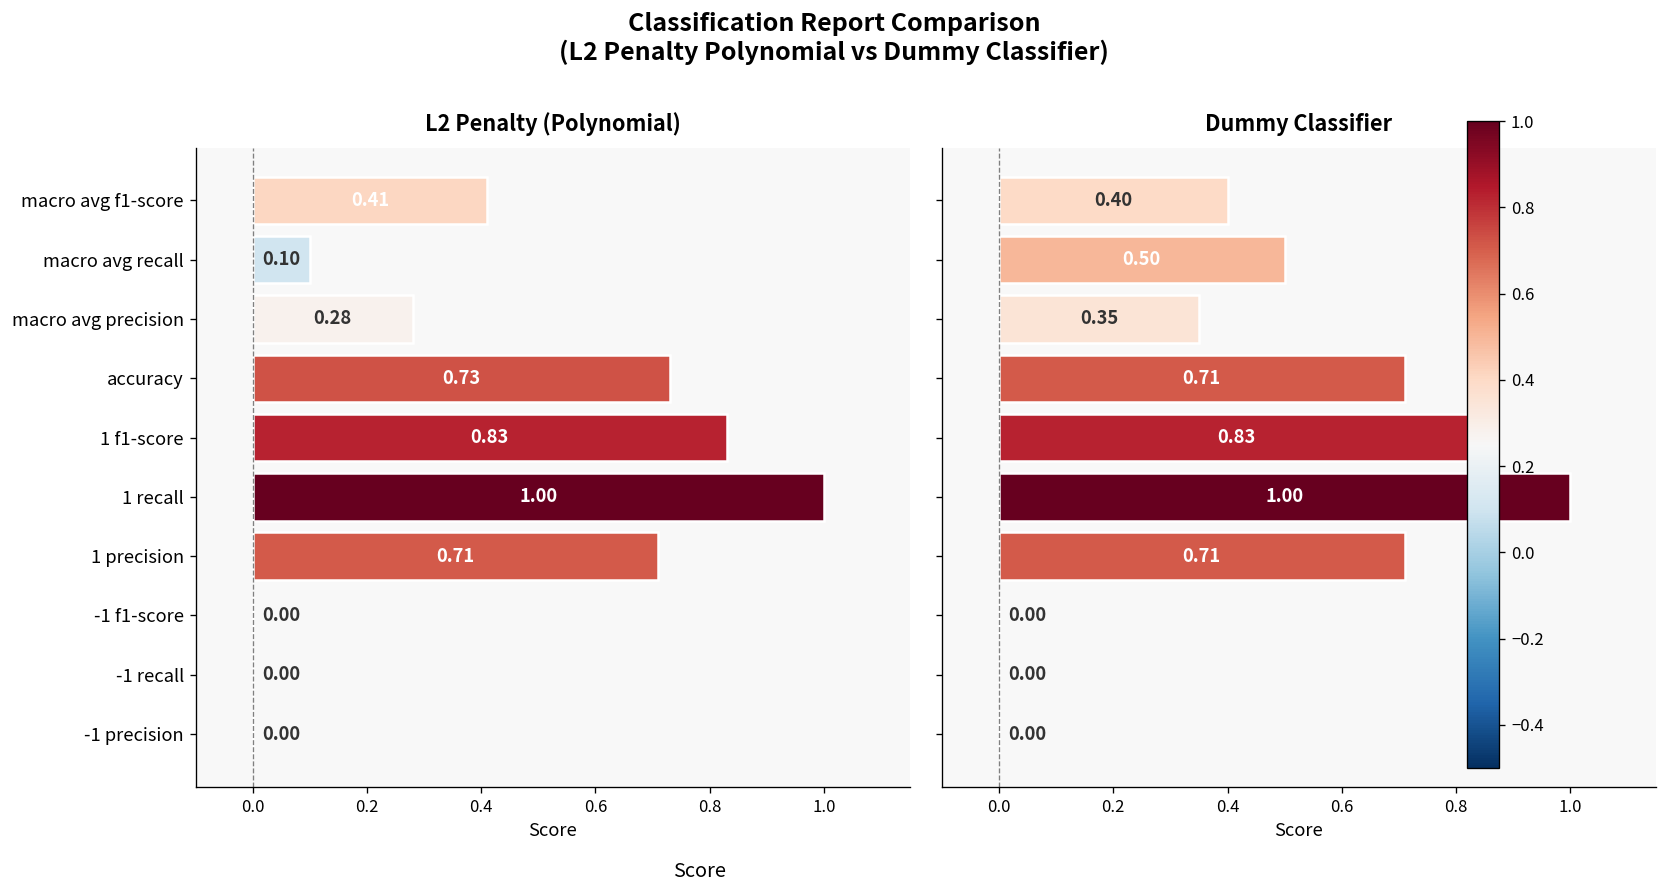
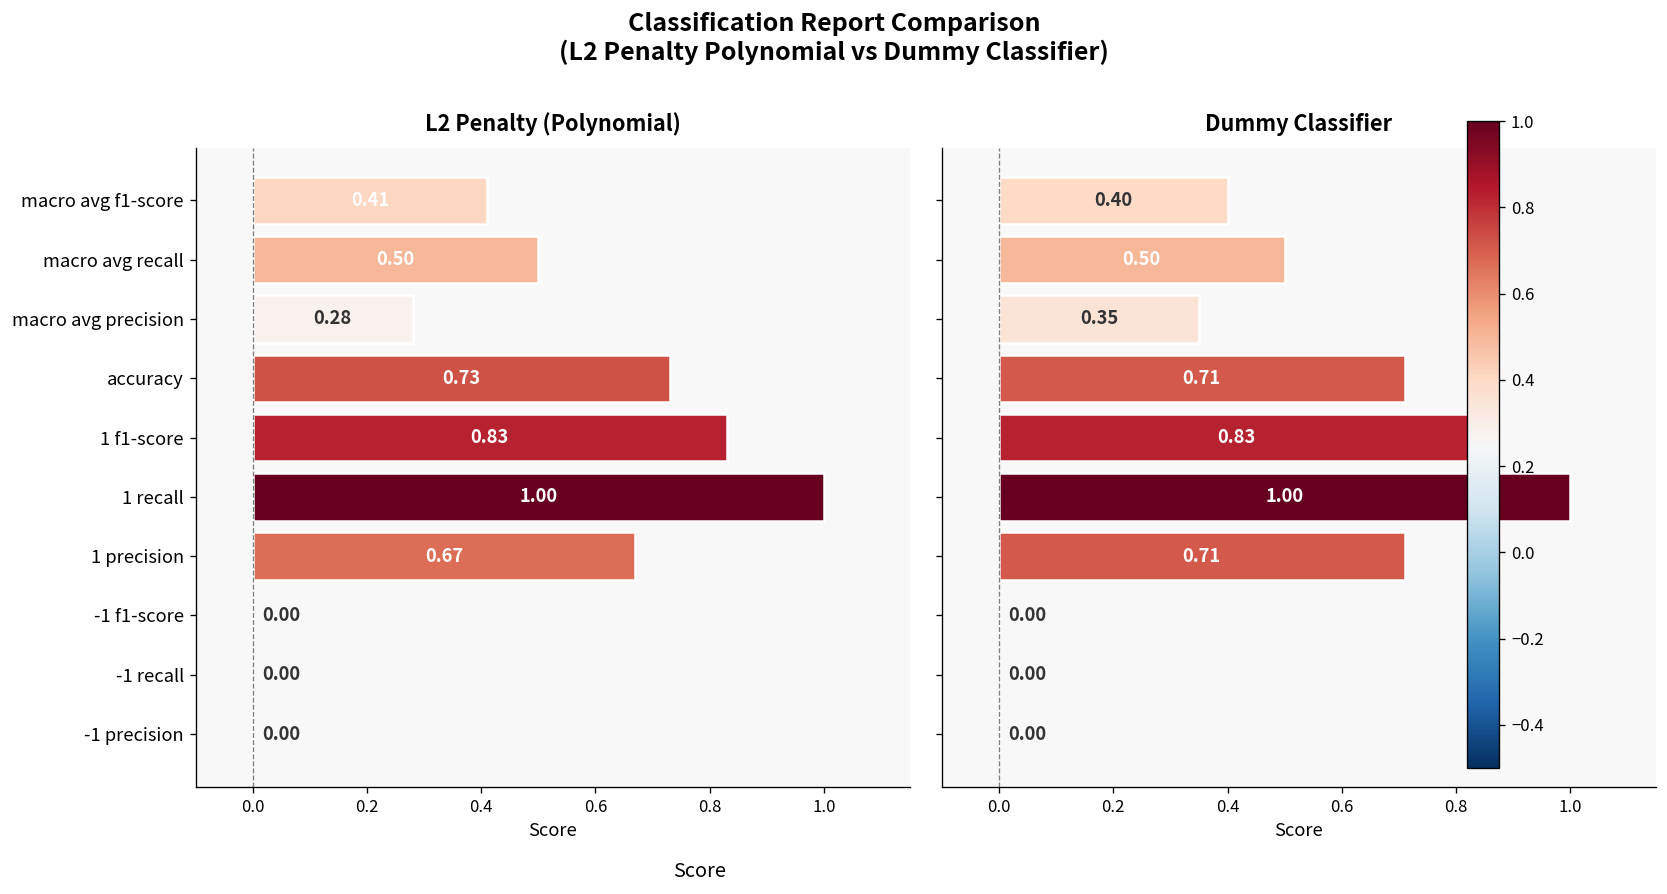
  {
    "L2 Penalty (Polynomial)": {
      "macro avg f1-score": 0.41,
-     "macro avg recall": 0.10,
+     "macro avg recall": 0.50,
      "macro avg precision": 0.28,
      "accuracy": 0.73,
      "1 f1-score": 0.83,
      "1 recall": 1.00,
-     "1 precision": 0.71,
+     "1 precision": 0.67,
      "-1 f1-score": 0.00,
      "-1 recall": 0.00,
      "-1 precision": 0.00
    }
  }
